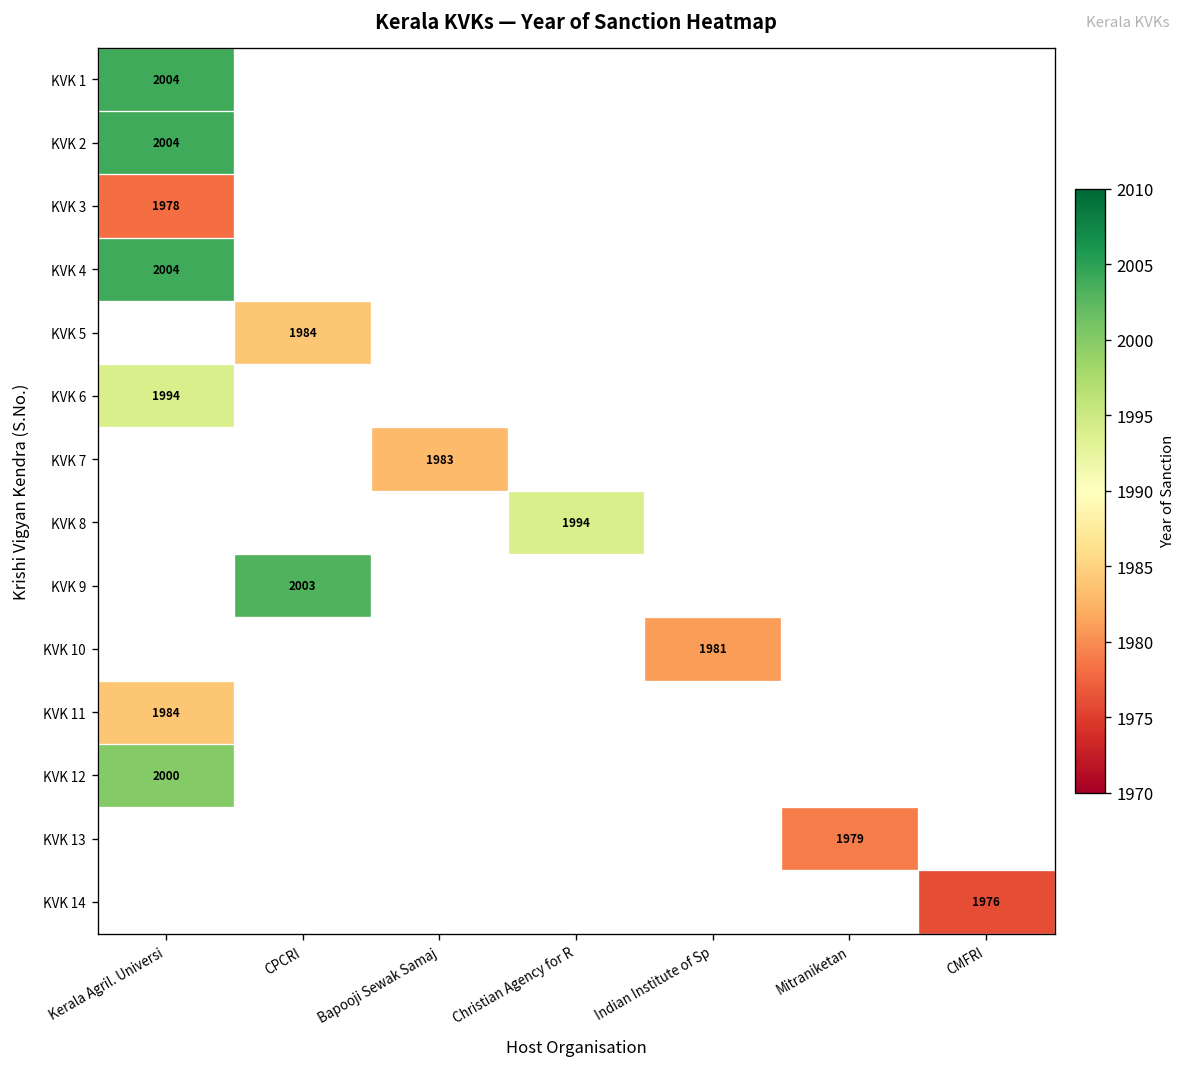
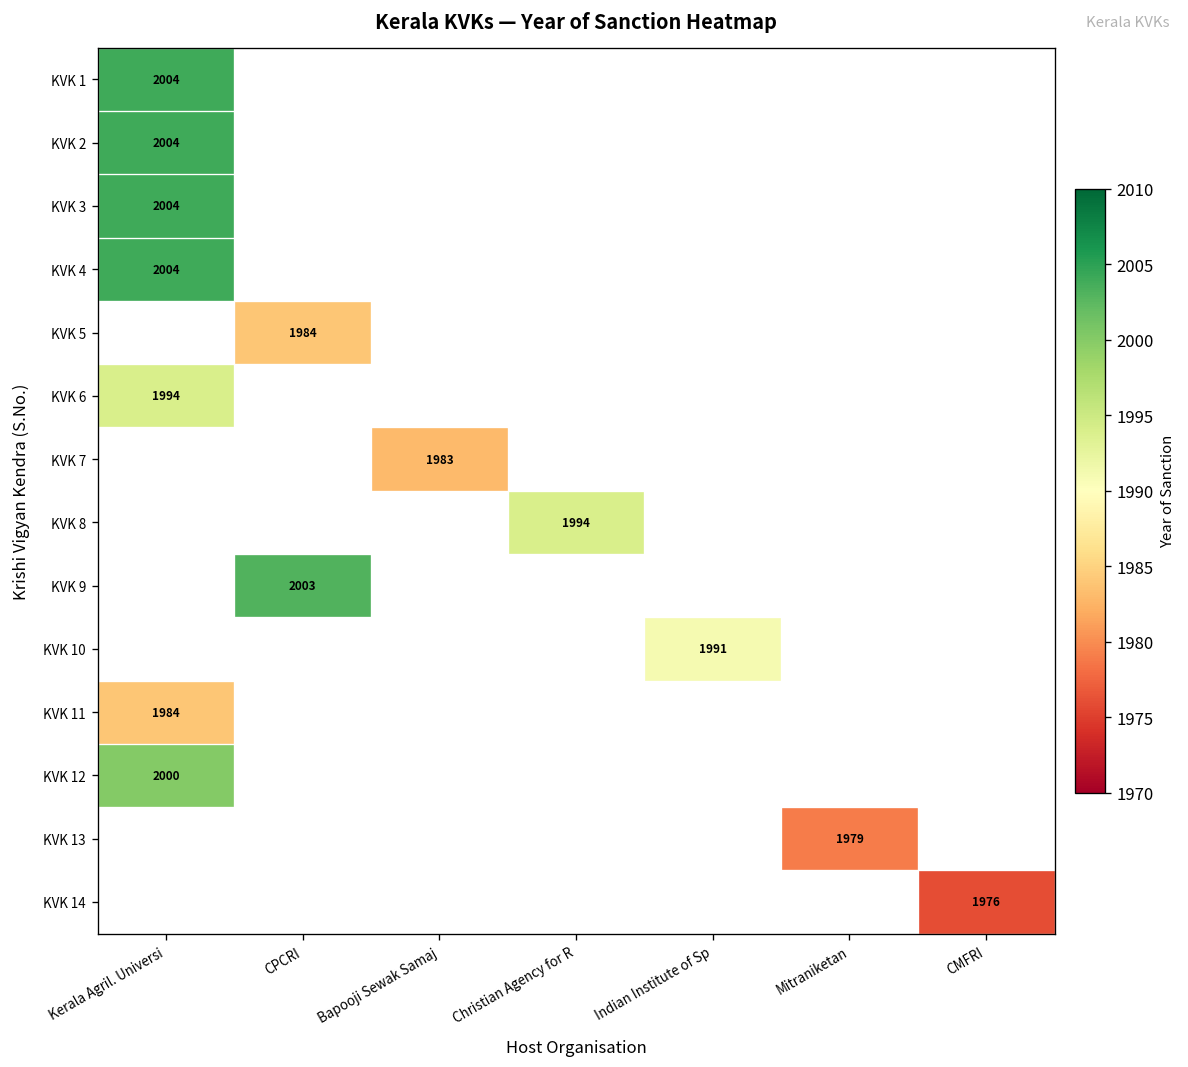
  {
    "KVK 1": {
      "Kerala Agril. Universi": 2004
    },
    "KVK 2": {
      "Kerala Agril. Universi": 2004
    },
    "KVK 3": {
-     "Kerala Agril. Universi": 1978
+     "Kerala Agril. Universi": 2004
    },
    "KVK 4": {
      "Kerala Agril. Universi": 2004
    },
    "KVK 5": {
      "CPCRI": 1984
    },
    "KVK 6": {
      "Kerala Agril. Universi": 1994
    },
    "KVK 7": {
      "Bapooji Sewak Samaj": 1983
    },
    "KVK 8": {
      "Christian Agency for R": 1994
    },
    "KVK 9": {
      "CPCRI": 2003
    },
    "KVK 10": {
-     "Indian Institute of Sp": 1981
+     "Indian Institute of Sp": 1991
    },
    "KVK 11": {
      "Kerala Agril. Universi": 1984
    },
    "KVK 12": {
      "Kerala Agril. Universi": 2000
    },
    "KVK 13": {
      "Mitraniketan": 1979
    },
    "KVK 14": {
      "CMFRI": 1976
    }
  }
